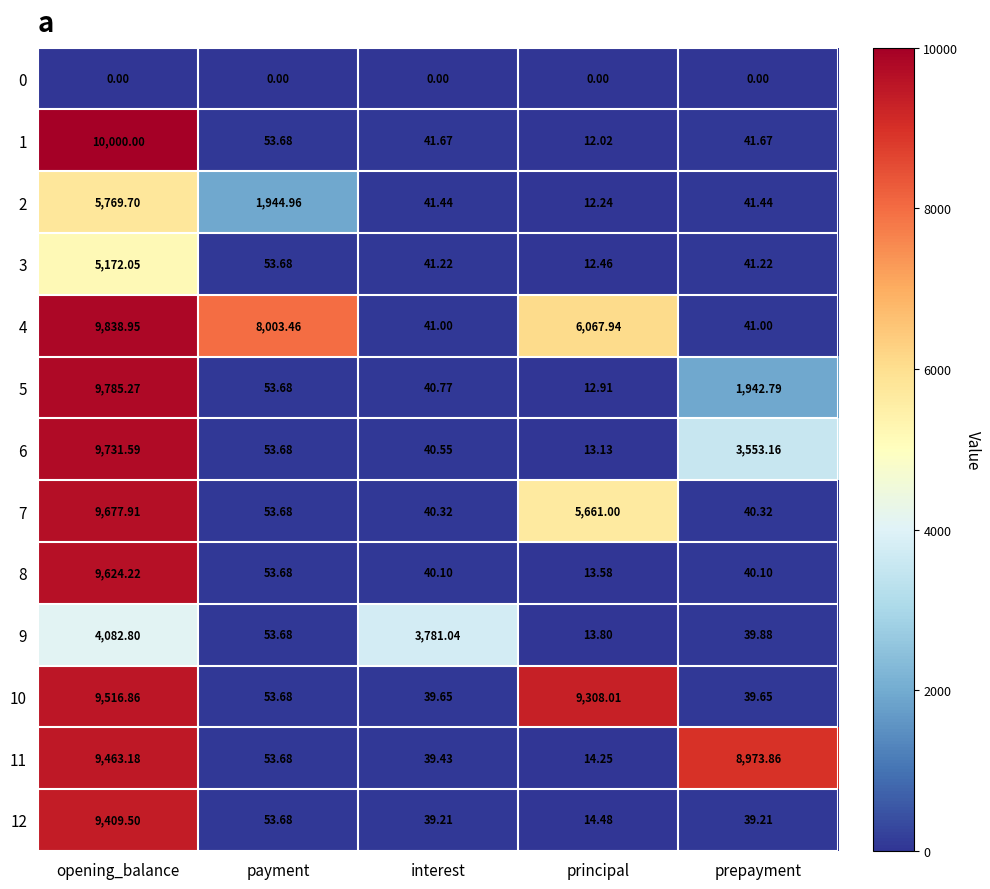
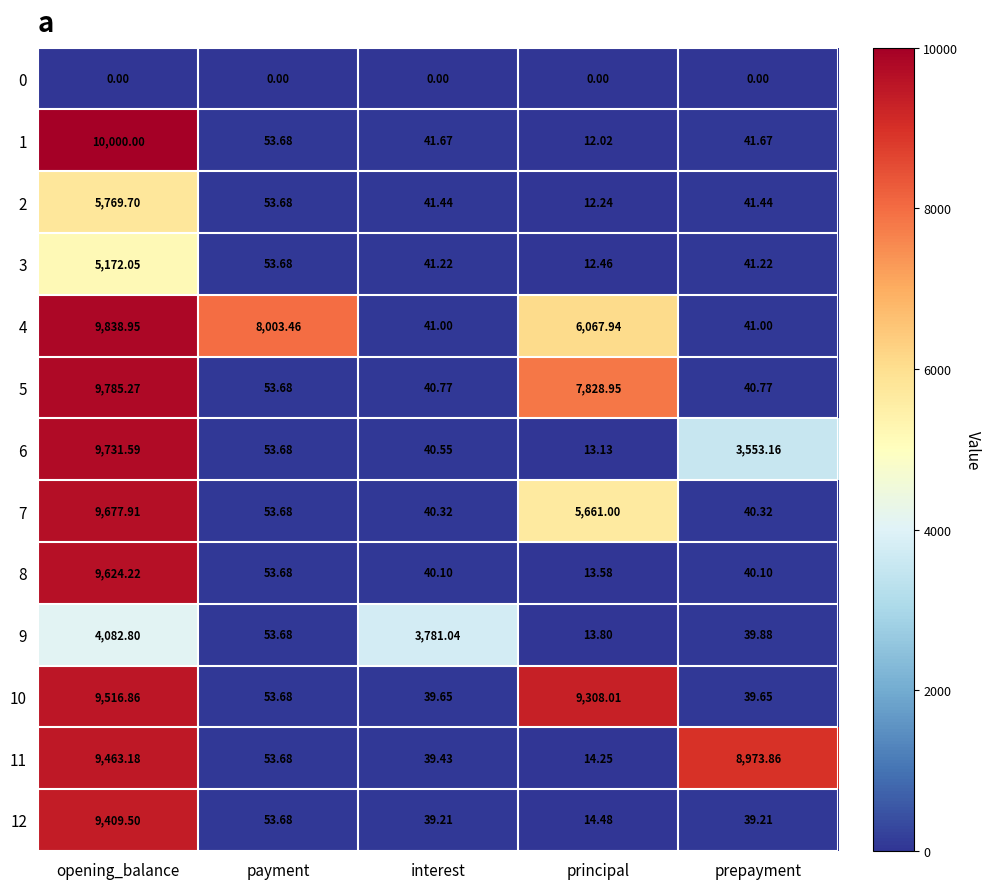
  {
    "0": {
      "opening_balance": "0.00",
      "payment": "0.00",
      "interest": "0.00",
      "principal": "0.00",
      "prepayment": "0.00"
    },
    "1": {
      "opening_balance": "10,000.00",
      "payment": "53.68",
      "interest": "41.67",
      "principal": "12.02",
      "prepayment": "41.67"
    },
    "2": {
      "opening_balance": "5,769.70",
-     "payment": "1,944.96",
+     "payment": "53.68",
      "interest": "41.44",
      "principal": "12.24",
      "prepayment": "41.44"
    },
    "3": {
      "opening_balance": "5,172.05",
      "payment": "53.68",
      "interest": "41.22",
      "principal": "12.46",
      "prepayment": "41.22"
    },
    "4": {
      "opening_balance": "9,838.95",
      "payment": "8,003.46",
      "interest": "41.00",
      "principal": "6,067.94",
      "prepayment": "41.00"
    },
    "5": {
      "opening_balance": "9,785.27",
      "payment": "53.68",
      "interest": "40.77",
-     "principal": "12.91",
-     "prepayment": "1,942.79"
+     "principal": "7,828.95",
+     "prepayment": "40.77"
    },
    "6": {
      "opening_balance": "9,731.59",
      "payment": "53.68",
      "interest": "40.55",
      "principal": "13.13",
      "prepayment": "3,553.16"
    },
    "7": {
      "opening_balance": "9,677.91",
      "payment": "53.68",
      "interest": "40.32",
      "principal": "5,661.00",
      "prepayment": "40.32"
    },
    "8": {
      "opening_balance": "9,624.22",
      "payment": "53.68",
      "interest": "40.10",
      "principal": "13.58",
      "prepayment": "40.10"
    },
    "9": {
      "opening_balance": "4,082.80",
      "payment": "53.68",
      "interest": "3,781.04",
      "principal": "13.80",
      "prepayment": "39.88"
    },
    "10": {
      "opening_balance": "9,516.86",
      "payment": "53.68",
      "interest": "39.65",
      "principal": "9,308.01",
      "prepayment": "39.65"
    },
    "11": {
      "opening_balance": "9,463.18",
      "payment": "53.68",
      "interest": "39.43",
      "principal": "14.25",
      "prepayment": "8,973.86"
    },
    "12": {
      "opening_balance": "9,409.50",
      "payment": "53.68",
      "interest": "39.21",
      "principal": "14.48",
      "prepayment": "39.21"
    }
  }
